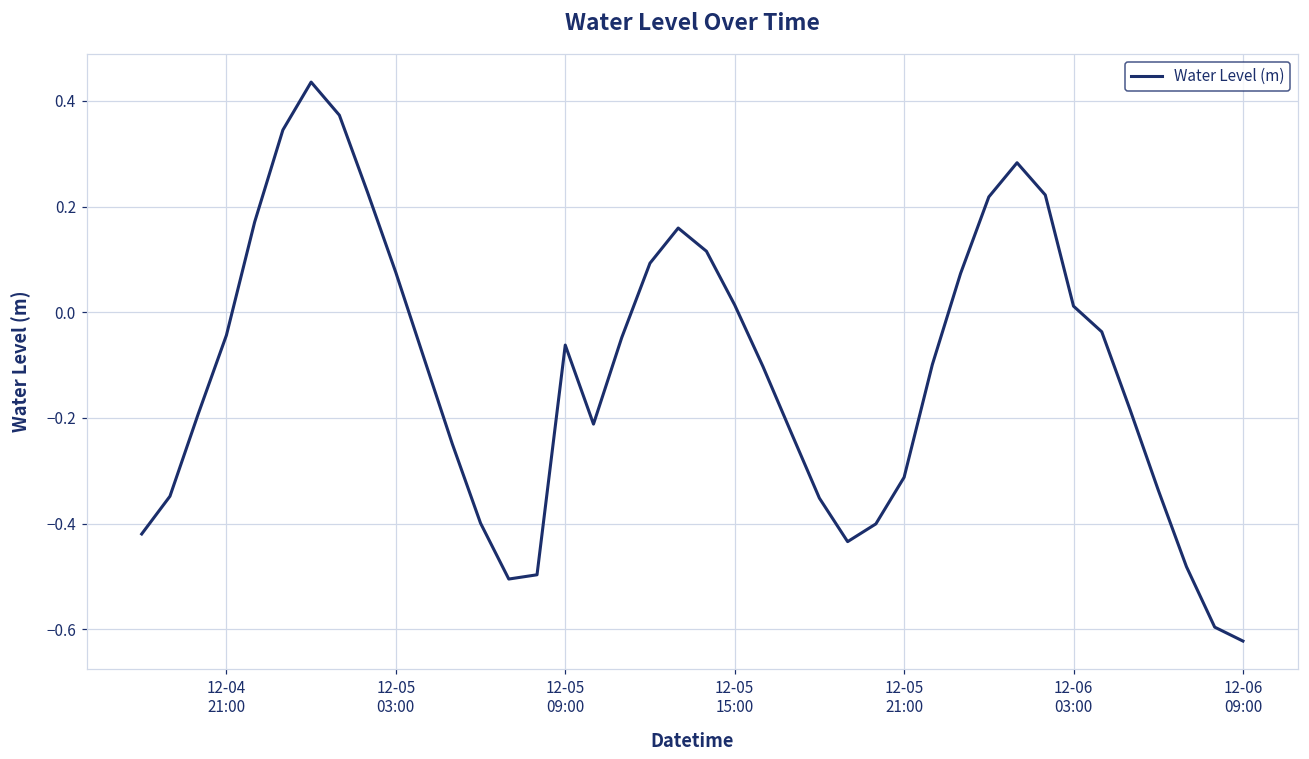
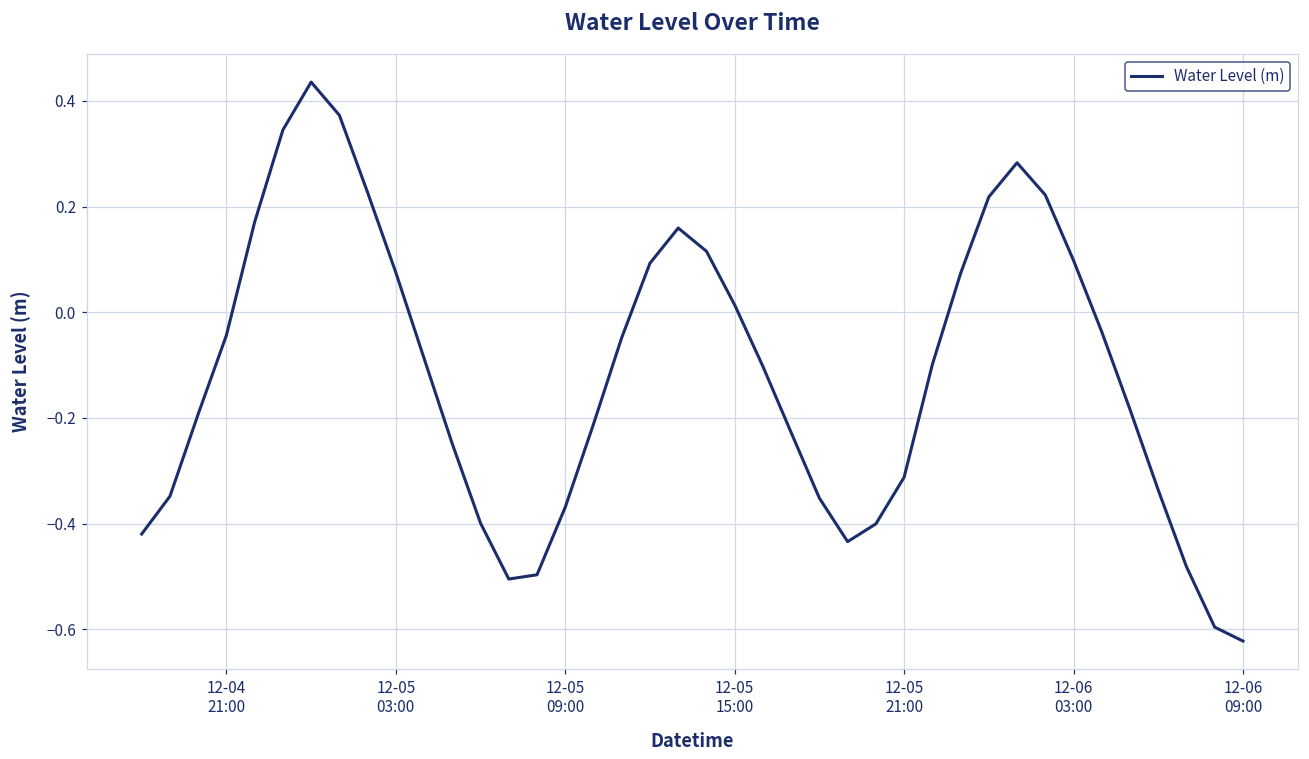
  {
    "12-04 21:00": -0.04,
    "12-05 03:00": 0.08,
-   "12-05 09:00": -0.06,
+   "12-05 09:00": -0.37,
    "12-05 15:00": 0.01,
    "12-05 21:00": -0.31,
-   "12-06 03:00": 0.01,
+   "12-06 03:00": 0.10,
    "12-06 09:00": -0.62
  }
